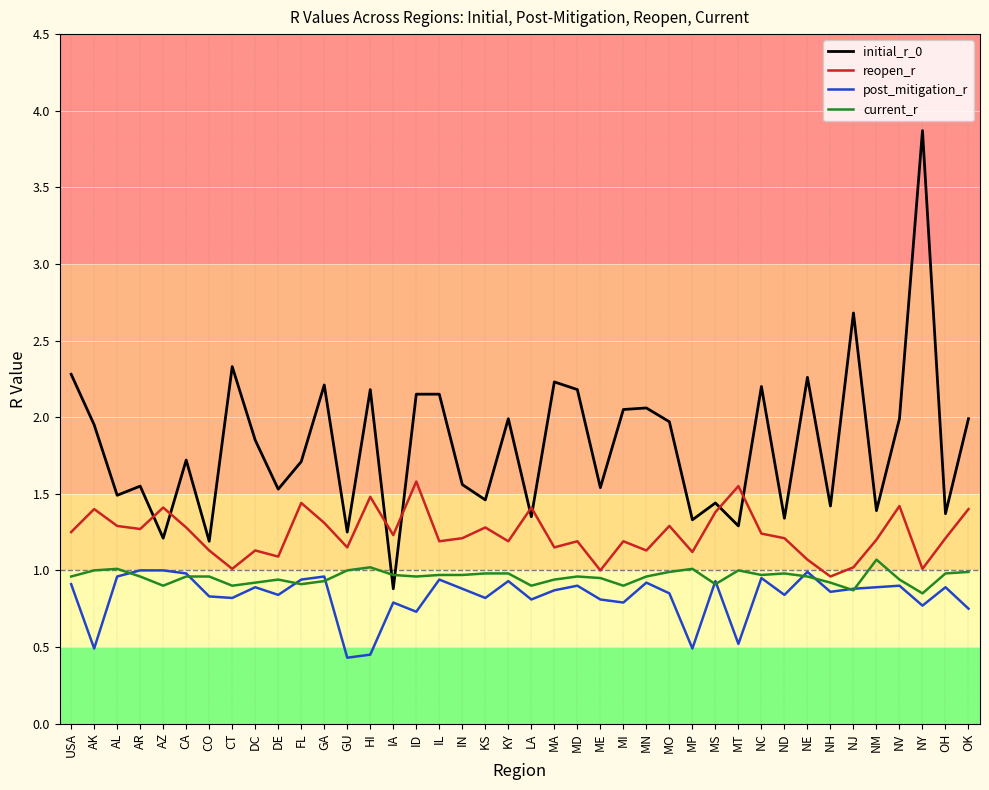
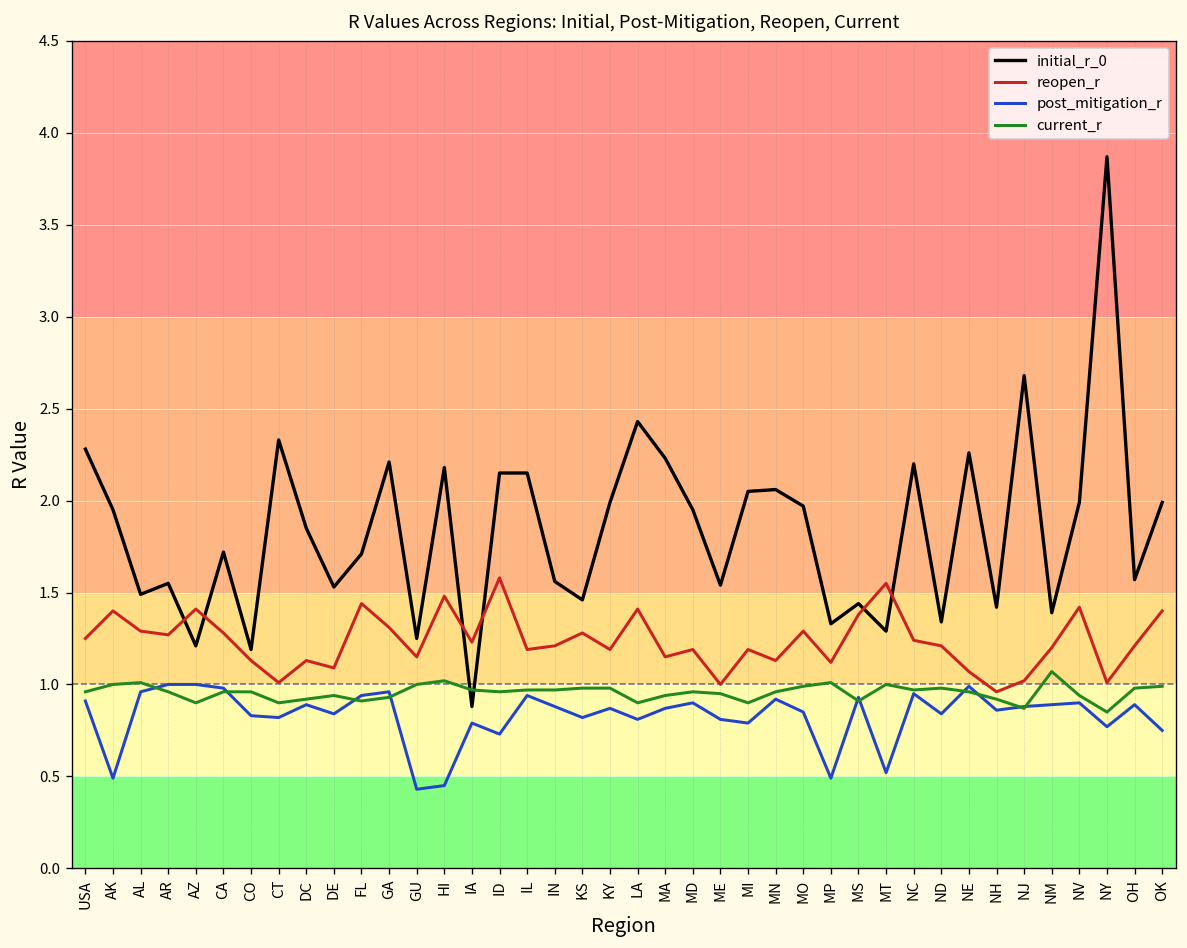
  {
    "initial_r_0": {
      "USA": 2.28,
      "AK": 1.95,
      "AL": 1.49,
      "AR": 1.55,
      "AZ": 1.21,
      "CA": 1.72,
      "CO": 1.19,
      "CT": 2.33,
      "DC": 1.85,
      "DE": 1.53,
      "FL": 1.71,
      "GA": 2.21,
      "GU": 1.25,
      "HI": 2.18,
      "IA": 0.88,
      "ID": 2.15,
      "IL": 2.15,
      "IN": 1.56,
      "KS": 1.46,
      "KY": 1.99,
-     "LA": 1.35,
+     "LA": 2.43,
      "MA": 2.23,
-     "MD": 2.18,
+     "MD": 1.95,
      "ME": 1.54,
      "MI": 2.05,
      "MN": 2.06,
      "MO": 1.97,
      "MP": 1.33,
      "MS": 1.44,
      "MT": 1.29,
      "NC": 2.20,
      "ND": 1.34,
      "NE": 2.26,
      "NH": 1.42,
      "NJ": 2.68,
      "NM": 1.39,
      "NV": 1.99,
      "NY": 3.87,
-     "OH": 1.37,
+     "OH": 1.57,
      "OK": 1.99
    },
    "reopen_r": {
      "USA": 1.25,
      "AK": 1.40,
      "AL": 1.29,
      "AR": 1.27,
      "AZ": 1.41,
      "CA": 1.28,
      "CO": 1.13,
      "CT": 1.01,
      "DC": 1.13,
      "DE": 1.09,
      "FL": 1.44,
      "GA": 1.31,
      "GU": 1.15,
      "HI": 1.48,
      "IA": 1.23,
      "ID": 1.58,
      "IL": 1.19,
      "IN": 1.21,
      "KS": 1.28,
      "KY": 1.19,
      "LA": 1.41,
      "MA": 1.15,
      "MD": 1.19,
      "ME": 1.00,
      "MI": 1.19,
      "MN": 1.13,
      "MO": 1.29,
      "MP": 1.12,
      "MS": 1.38,
      "MT": 1.55,
      "NC": 1.24,
      "ND": 1.21,
      "NE": 1.07,
      "NH": 0.96,
      "NJ": 1.02,
      "NM": 1.20,
      "NV": 1.42,
      "NY": 1.01,
      "OH": 1.21,
      "OK": 1.40
    },
    "post_mitigation_r": {
      "USA": 0.91,
      "AK": 0.49,
      "AL": 0.96,
      "AR": 1.00,
      "AZ": 1.00,
      "CA": 0.98,
      "CO": 0.83,
      "CT": 0.82,
      "DC": 0.89,
      "DE": 0.84,
      "FL": 0.94,
      "GA": 0.96,
      "GU": 0.43,
      "HI": 0.45,
      "IA": 0.79,
      "ID": 0.73,
      "IL": 0.94,
      "IN": 0.88,
      "KS": 0.82,
-     "KY": 0.93,
+     "KY": 0.87,
      "LA": 0.81,
      "MA": 0.87,
      "MD": 0.90,
      "ME": 0.81,
      "MI": 0.79,
      "MN": 0.92,
      "MO": 0.85,
      "MP": 0.49,
      "MS": 0.93,
      "MT": 0.52,
      "NC": 0.95,
      "ND": 0.84,
      "NE": 0.99,
      "NH": 0.86,
      "NM": 0.89,
      "NV": 0.90,
      "NY": 0.77,
      "OH": 0.89,
      "OK": 0.75
    },
    "current_r": {
      "USA": 0.96,
      "AK": 1.00,
      "AL": 1.01,
      "AR": 0.96,
      "AZ": 0.90,
      "CA": 0.96,
      "CO": 0.96,
      "CT": 0.90,
      "DC": 0.92,
      "DE": 0.94,
      "FL": 0.91,
      "GA": 0.93,
      "GU": 1.00,
      "HI": 1.02,
      "IA": 0.97,
      "ID": 0.96,
      "IL": 0.97,
      "IN": 0.97,
      "KS": 0.98,
      "KY": 0.98,
      "LA": 0.90,
      "MA": 0.94,
      "MD": 0.96,
      "ME": 0.95,
      "MI": 0.90,
      "MN": 0.96,
      "MO": 0.99,
      "MP": 1.01,
      "MS": 0.91,
      "MT": 1.00,
      "NC": 0.97,
      "ND": 0.98,
      "NE": 0.96,
      "NH": 0.92,
      "NM": 1.07,
      "NV": 0.94,
      "NY": 0.85,
      "OH": 0.98,
      "OK": 0.99
    }
  }
